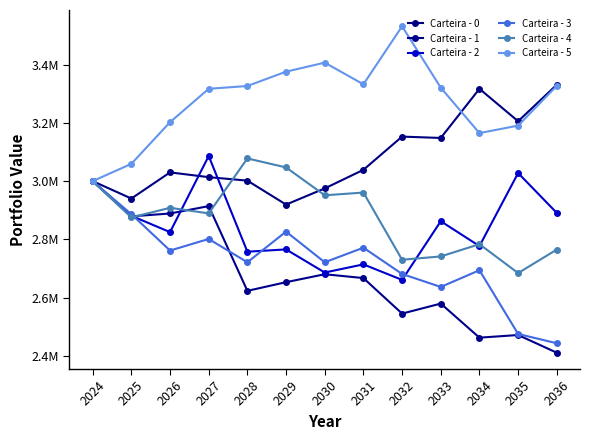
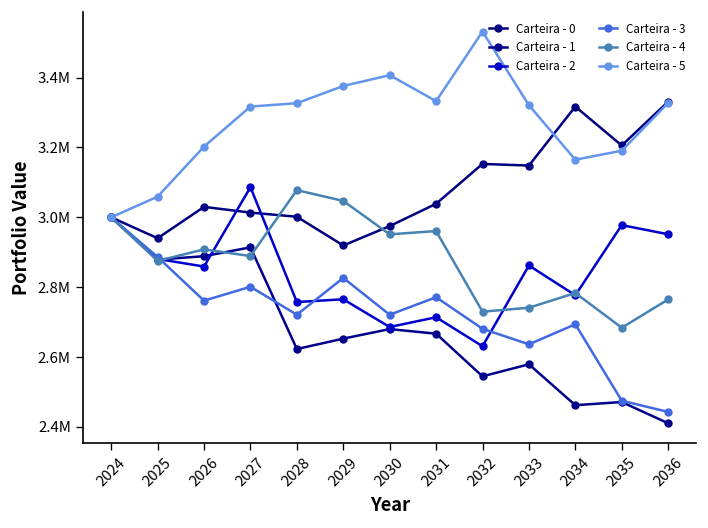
  {
    "Carteira - 2": {
-     "2026": 2820000,
+     "2026": 2860000,
      "2027": 3090000,
      "2028": 2760000,
      "2029": 2770000,
      "2031": 2710000,
-     "2032": 2660000,
+     "2032": 2630000,
      "2033": 2860000,
-     "2035": 3030000,
-     "2036": 2890000
+     "2035": 2980000,
+     "2036": 2950000
    }
  }
